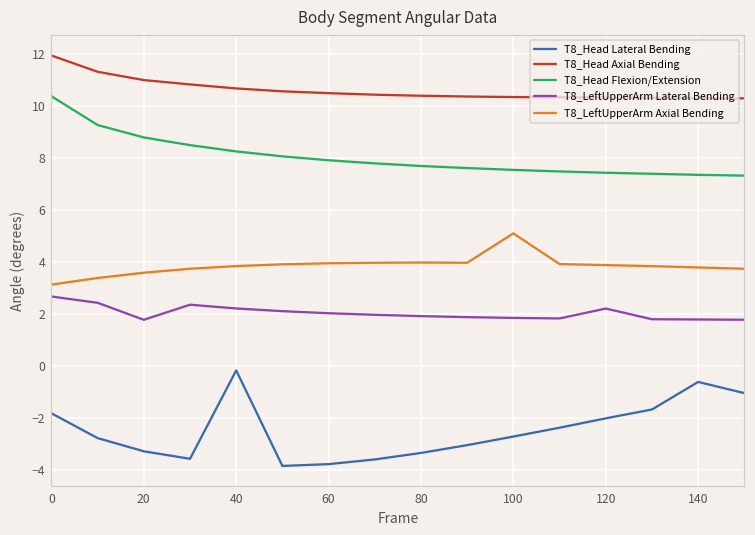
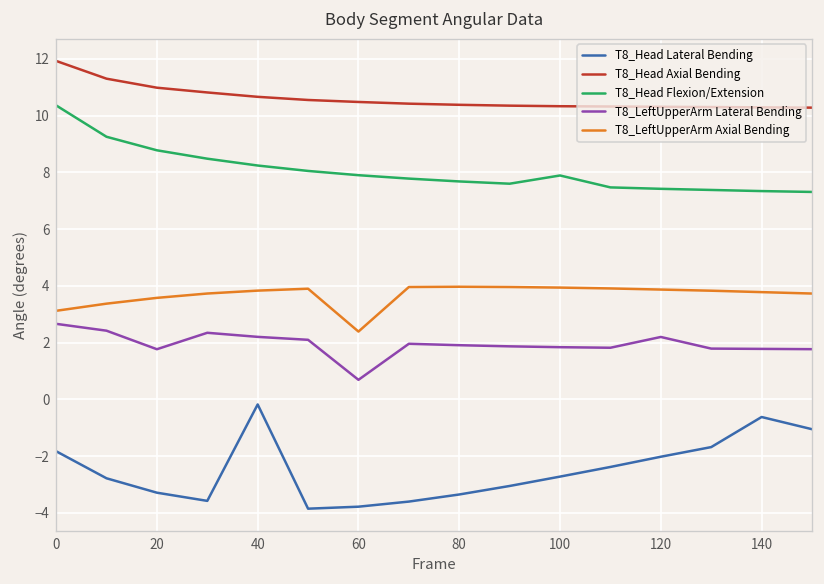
  {
    "T8_Head Lateral Bending": {
      "0": -1.8,
      "20": -3.3,
      "40": -0.2,
      "60": -3.8,
      "80": -3.4,
      "100": -2.7,
      "120": -2.0,
      "140": -0.6
    },
    "T8_Head Axial Bending": {
      "0": 11.9,
      "20": 11.0,
      "40": 10.7,
      "60": 10.5,
      "80": 10.4,
      "100": 10.3
    },
    "T8_Head Flexion/Extension": {
      "0": 10.4,
      "20": 8.8,
      "40": 8.2,
      "60": 7.9,
      "80": 7.7,
-     "100": 7.5,
+     "100": 7.9,
      "120": 7.4,
      "140": 7.3
    },
    "T8_LeftUpperArm Lateral Bending": {
      "0": 2.7,
      "20": 1.8,
      "40": 2.2,
-     "60": 2.0,
+     "60": 0.7,
      "80": 1.9,
      "100": 1.8,
      "120": 2.2,
      "140": 1.8
    },
    "T8_LeftUpperArm Axial Bending": {
      "0": 3.1,
      "20": 3.6,
      "40": 3.8,
-     "60": 3.9,
+     "60": 2.4,
      "80": 4.0,
-     "100": 5.1,
+     "100": 3.9,
      "120": 3.9,
      "140": 3.8
    }
  }
